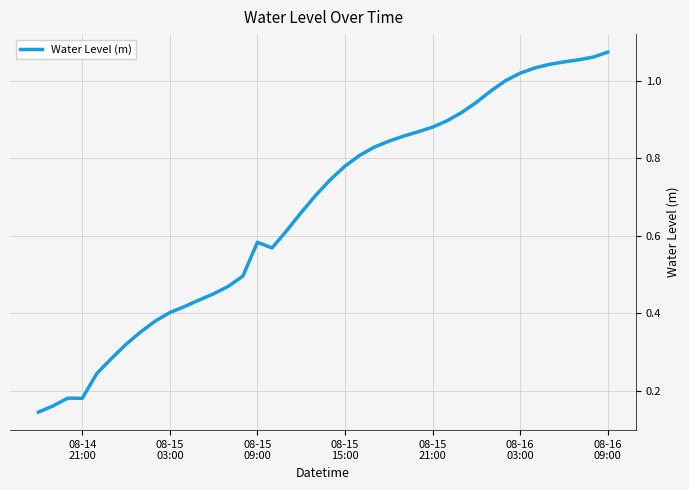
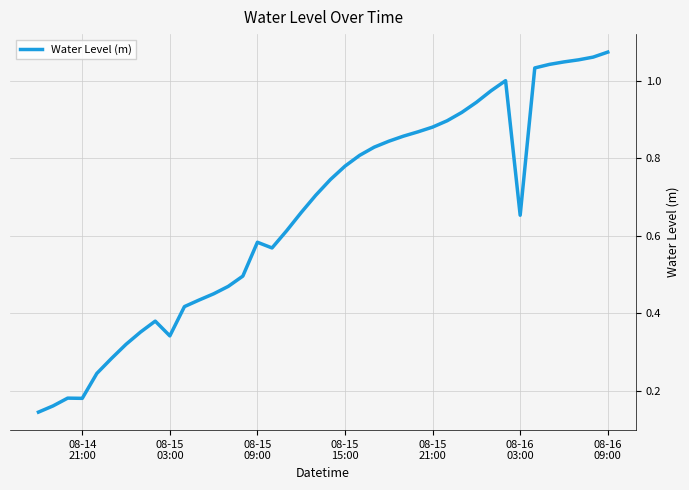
  {
    "08-14 21:00": 0.18,
-   "08-15 03:00": 0.40,
+   "08-15 03:00": 0.34,
    "08-15 09:00": 0.58,
    "08-15 15:00": 0.78,
    "08-15 21:00": 0.88,
-   "08-16 03:00": 1.02,
+   "08-16 03:00": 0.65,
    "08-16 09:00": 1.07
  }
